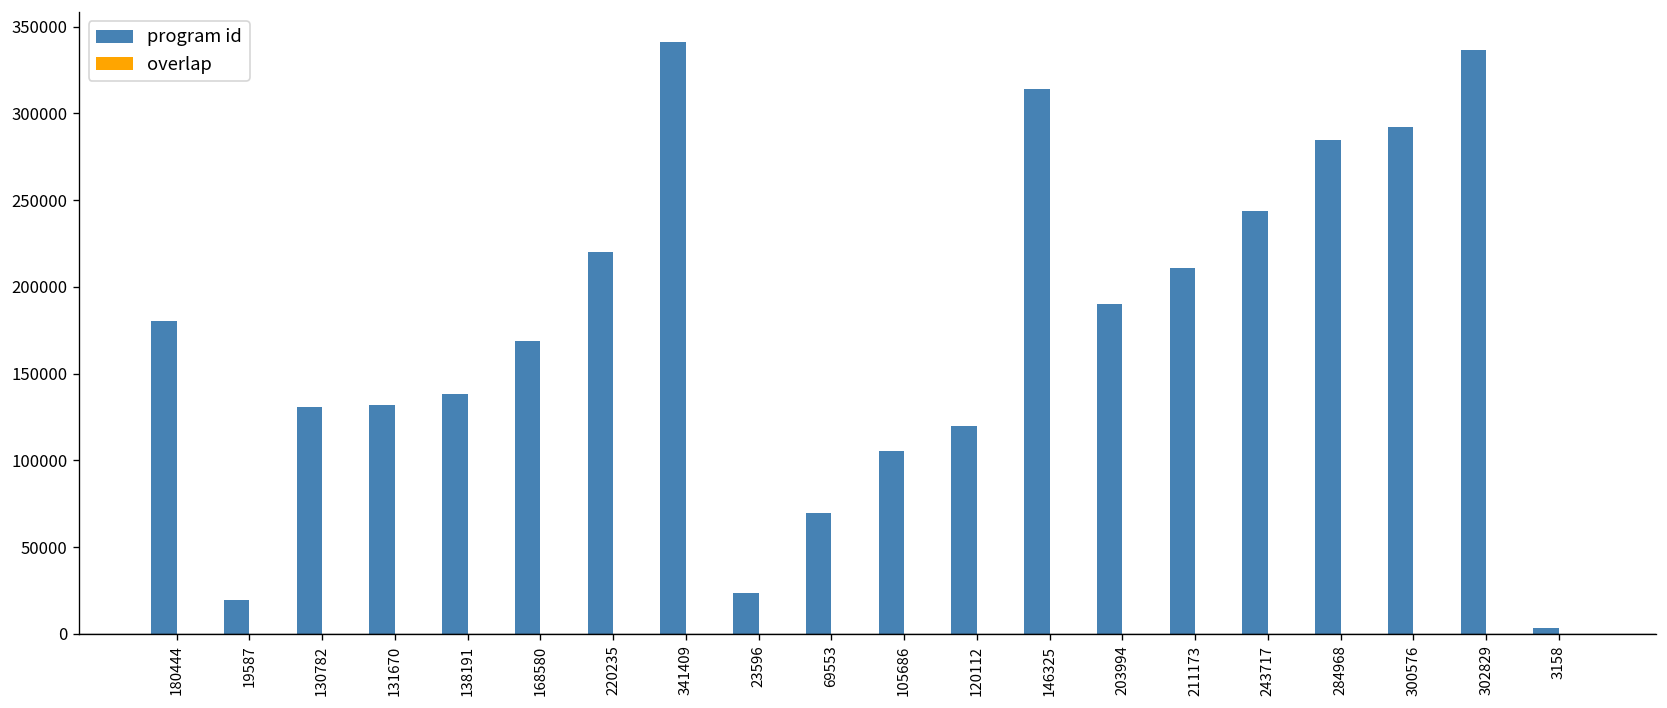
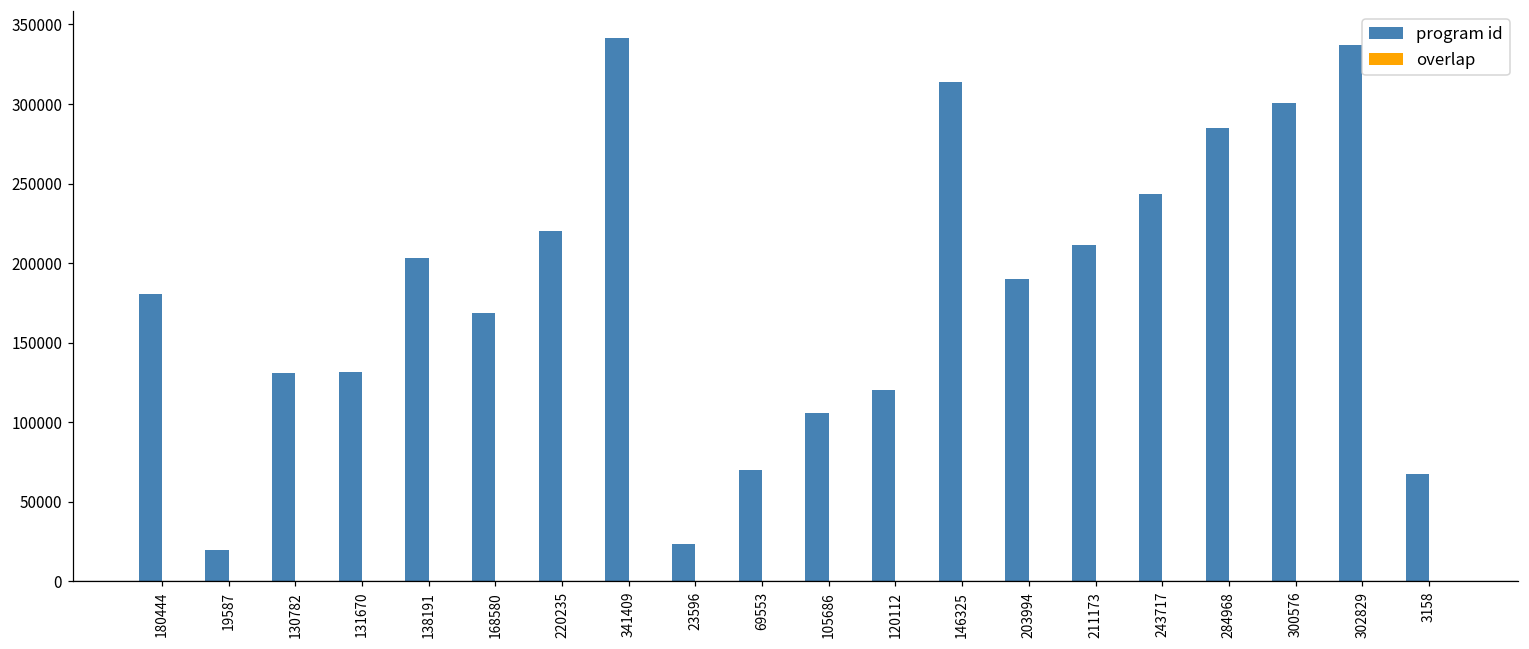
  {
    "program id": {
      "180444": 180000,
      "19587": 20000,
      "130782": 131000,
      "131670": 132000,
-     "138191": 138000,
+     "138191": 203000,
      "168580": 169000,
      "220235": 220000,
      "341409": 341000,
      "23596": 24000,
      "69553": 70000,
      "105686": 106000,
      "120112": 120000,
      "146325": 314000,
      "203994": 190000,
      "211173": 211000,
      "243717": 244000,
      "284968": 285000,
-     "300576": 292000,
+     "300576": 301000,
      "302829": 337000,
-     "3158": 3000
+     "3158": 67000
    }
  }
